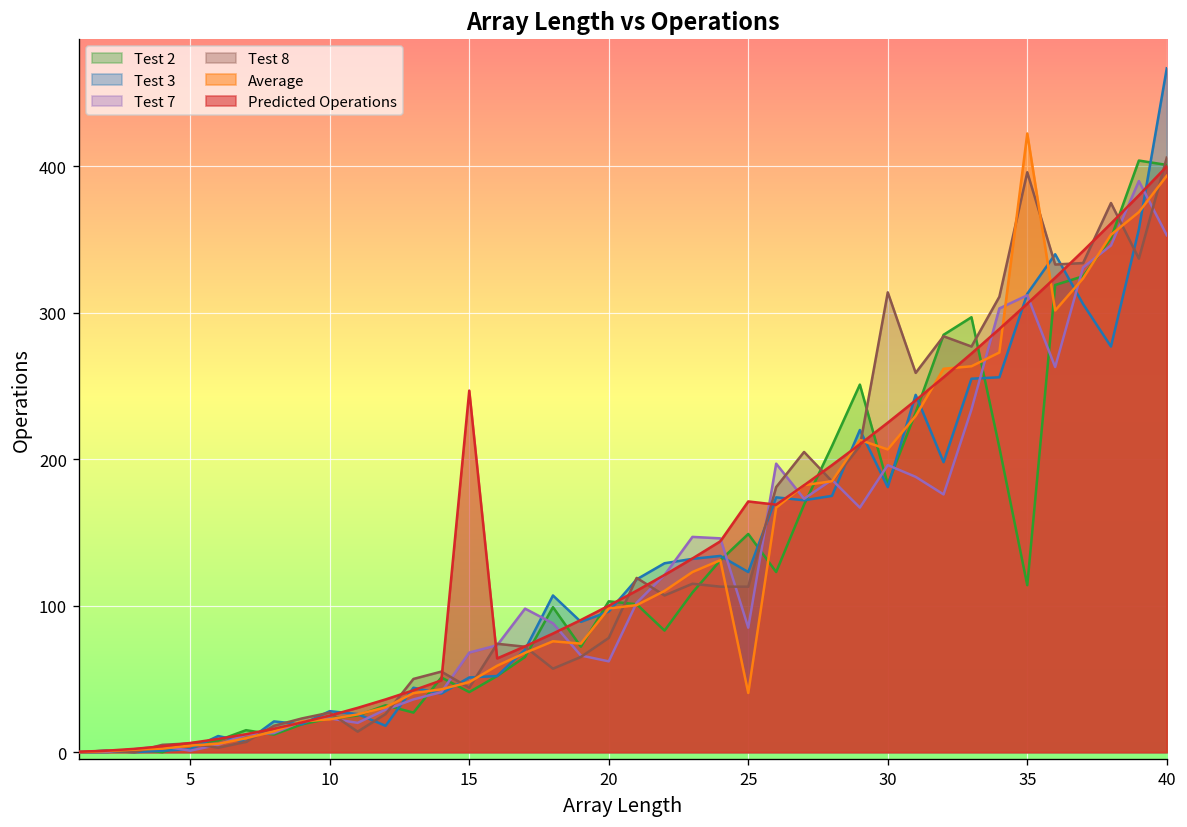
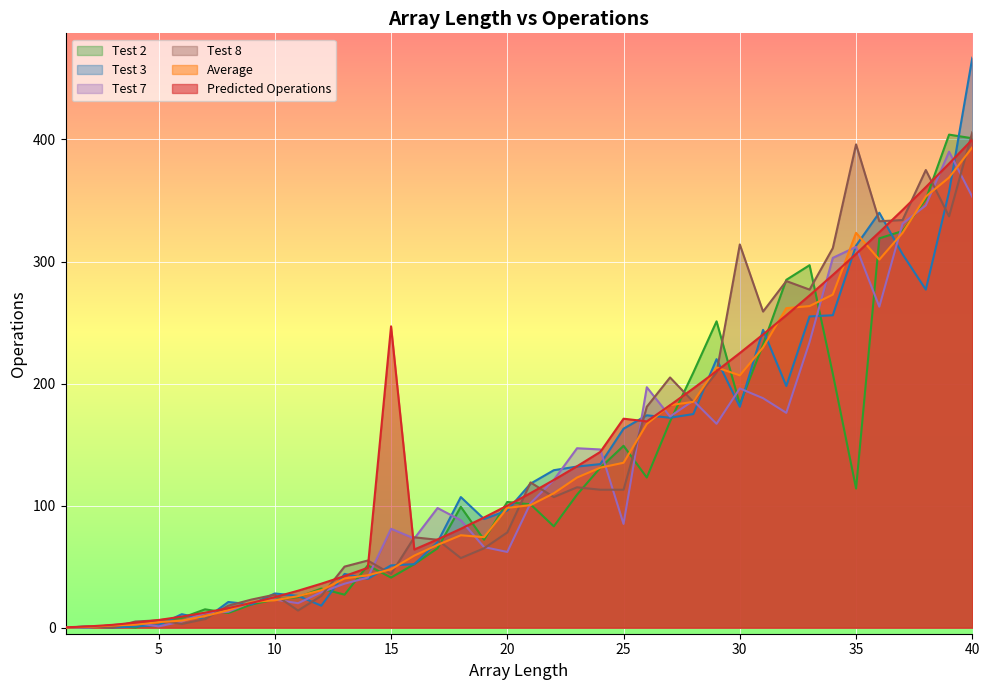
  {
    "Test 2": {
      "15": 41,
      "20": 103,
      "25": 149,
      "35": 114
    },
    "Test 3": {
      "15": 51,
      "20": 96,
-     "25": 123,
+     "25": 163,
      "40": 467
    },
    "Test 7": {
-     "15": 68,
+     "15": 81,
      "20": 62,
      "25": 85,
      "30": 196,
      "40": 353
    },
    "Test 8": {
      "15": 44,
      "20": 78,
      "25": 113,
      "30": 314,
      "35": 396,
      "40": 406
    },
    "Average": {
      "15": 48,
-     "25": 40,
+     "25": 135,
      "30": 207,
-     "35": 423,
+     "35": 324,
      "40": 394
    },
    "Predicted Operations": {
      "15": 247,
      "25": 171,
      "30": 225,
      "35": 306
    }
  }
